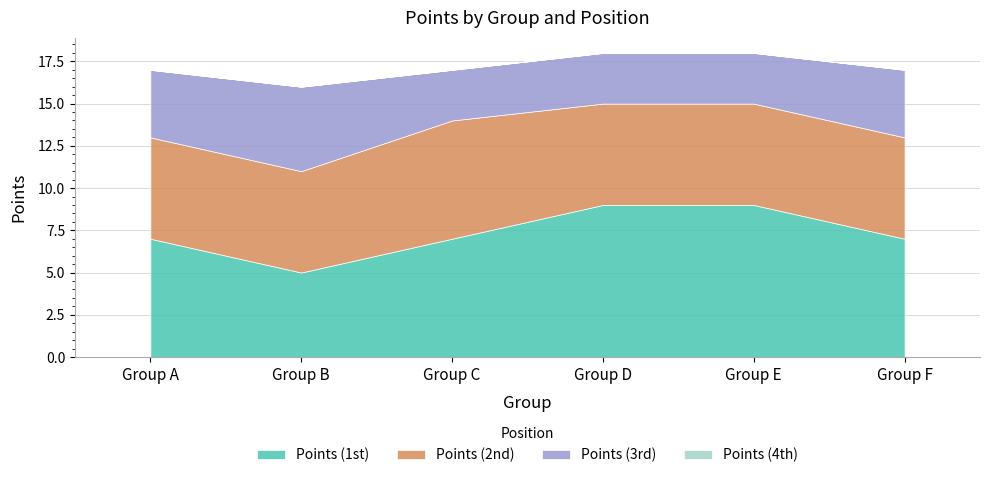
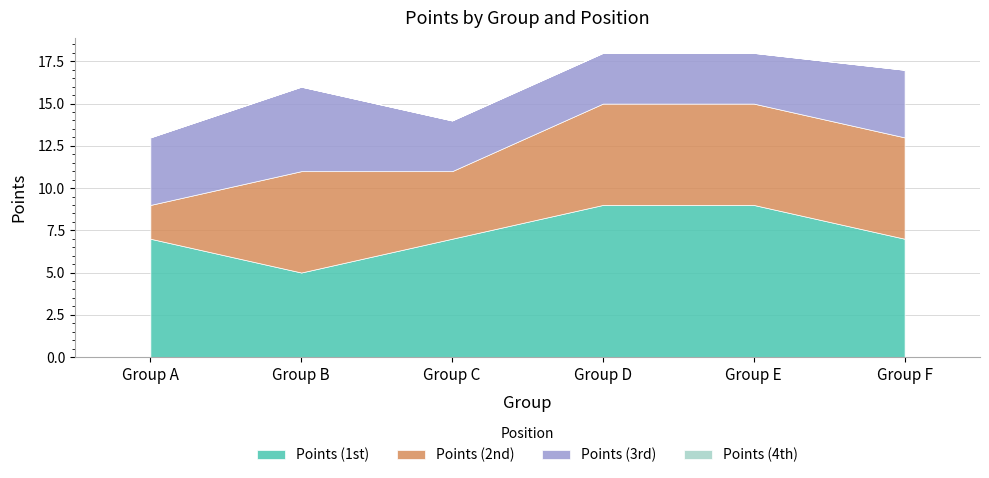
  {
    "Points (2nd)": {
-     "Group A": 6,
+     "Group A": 2,
      "Group B": 6,
-     "Group C": 7,
+     "Group C": 4,
      "Group D": 6,
      "Group E": 6,
      "Group F": 6
    }
  }
